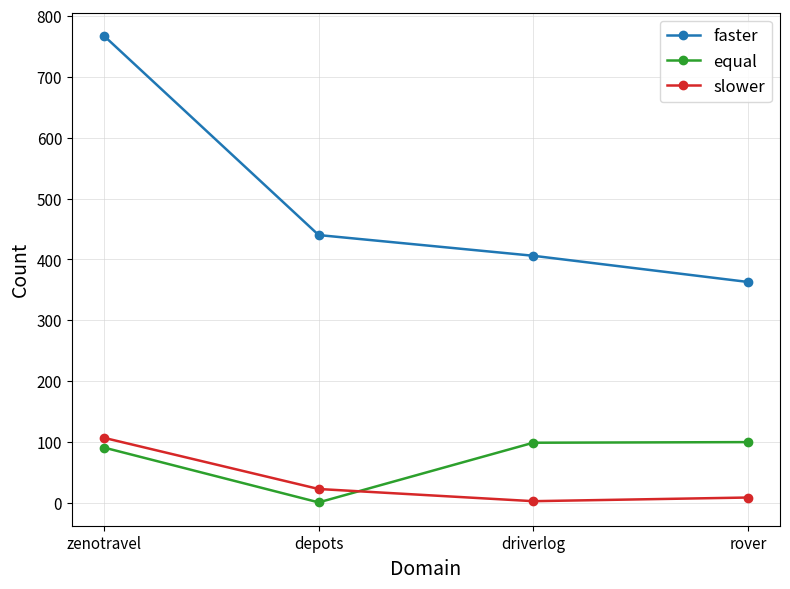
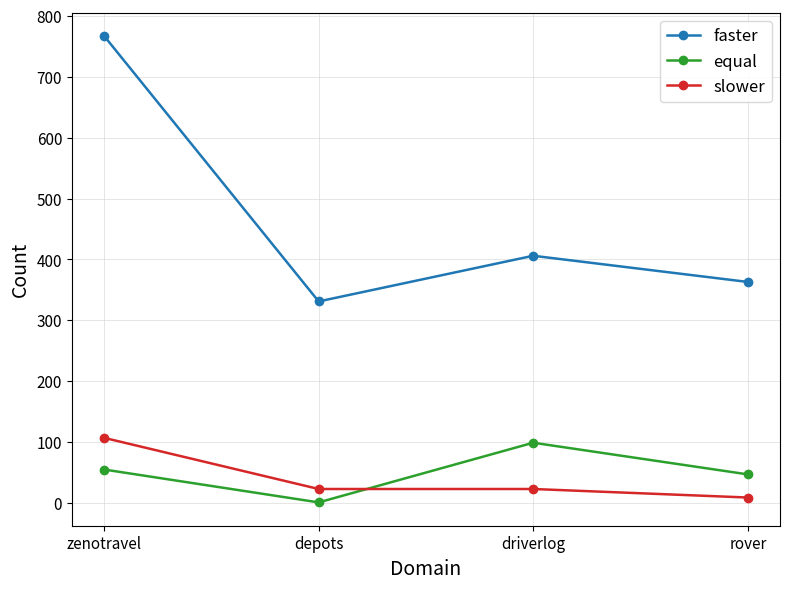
  {
    "faster": {
      "zenotravel": 770,
-     "depots": 440,
+     "depots": 330,
      "driverlog": 410,
      "rover": 360
    },
    "equal": {
-     "zenotravel": 90,
+     "zenotravel": 60,
      "depots": 0,
      "driverlog": 100,
-     "rover": 100
+     "rover": 50
    },
    "slower": {
      "zenotravel": 110,
      "depots": 20,
-     "driverlog": 0,
+     "driverlog": 20,
      "rover": 10
    }
  }
